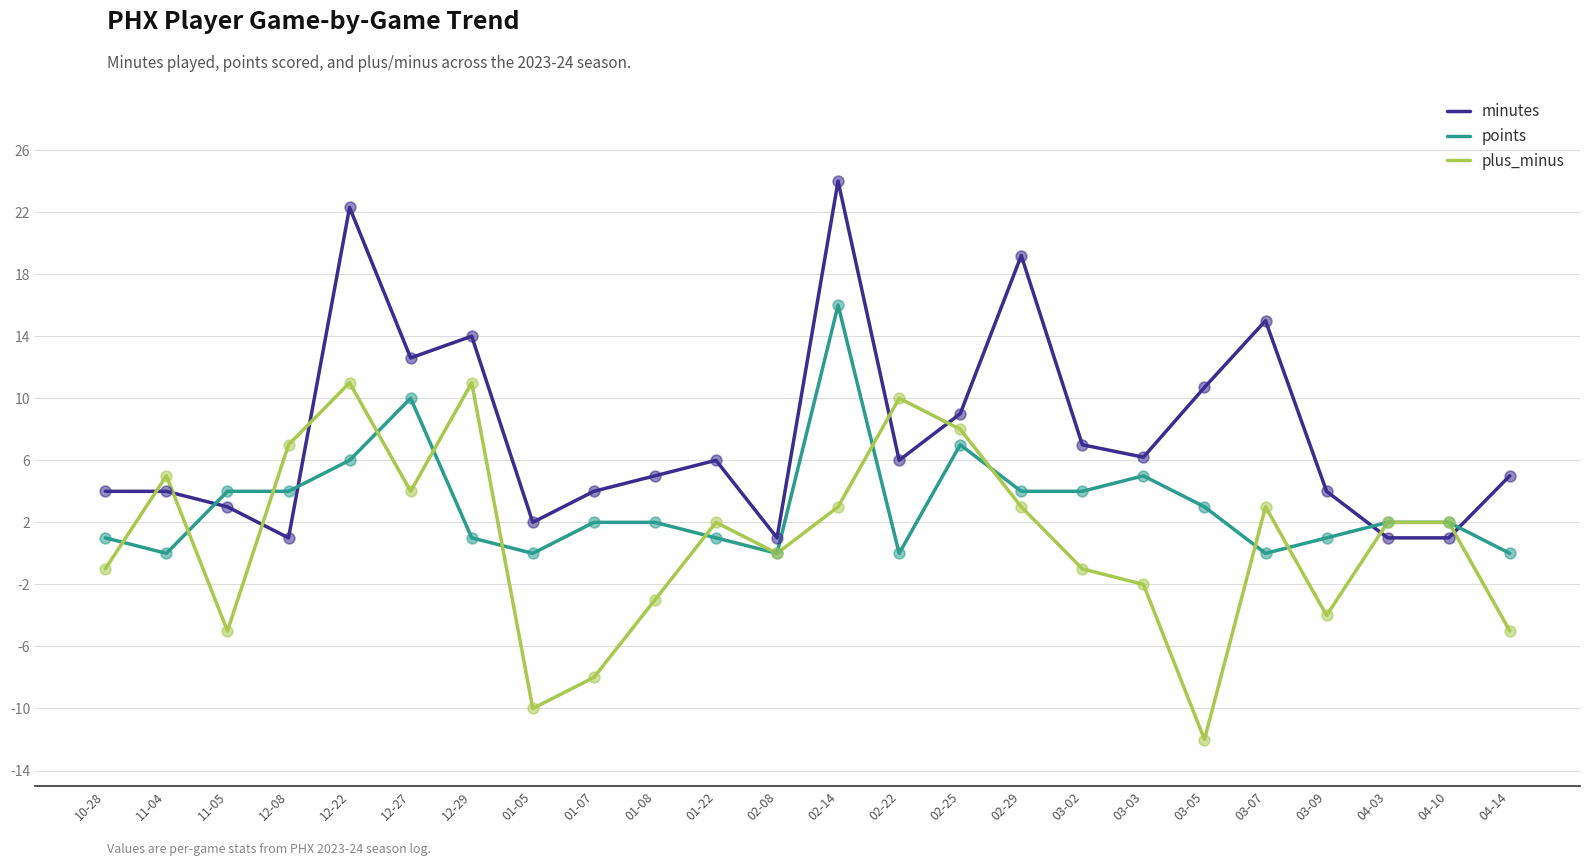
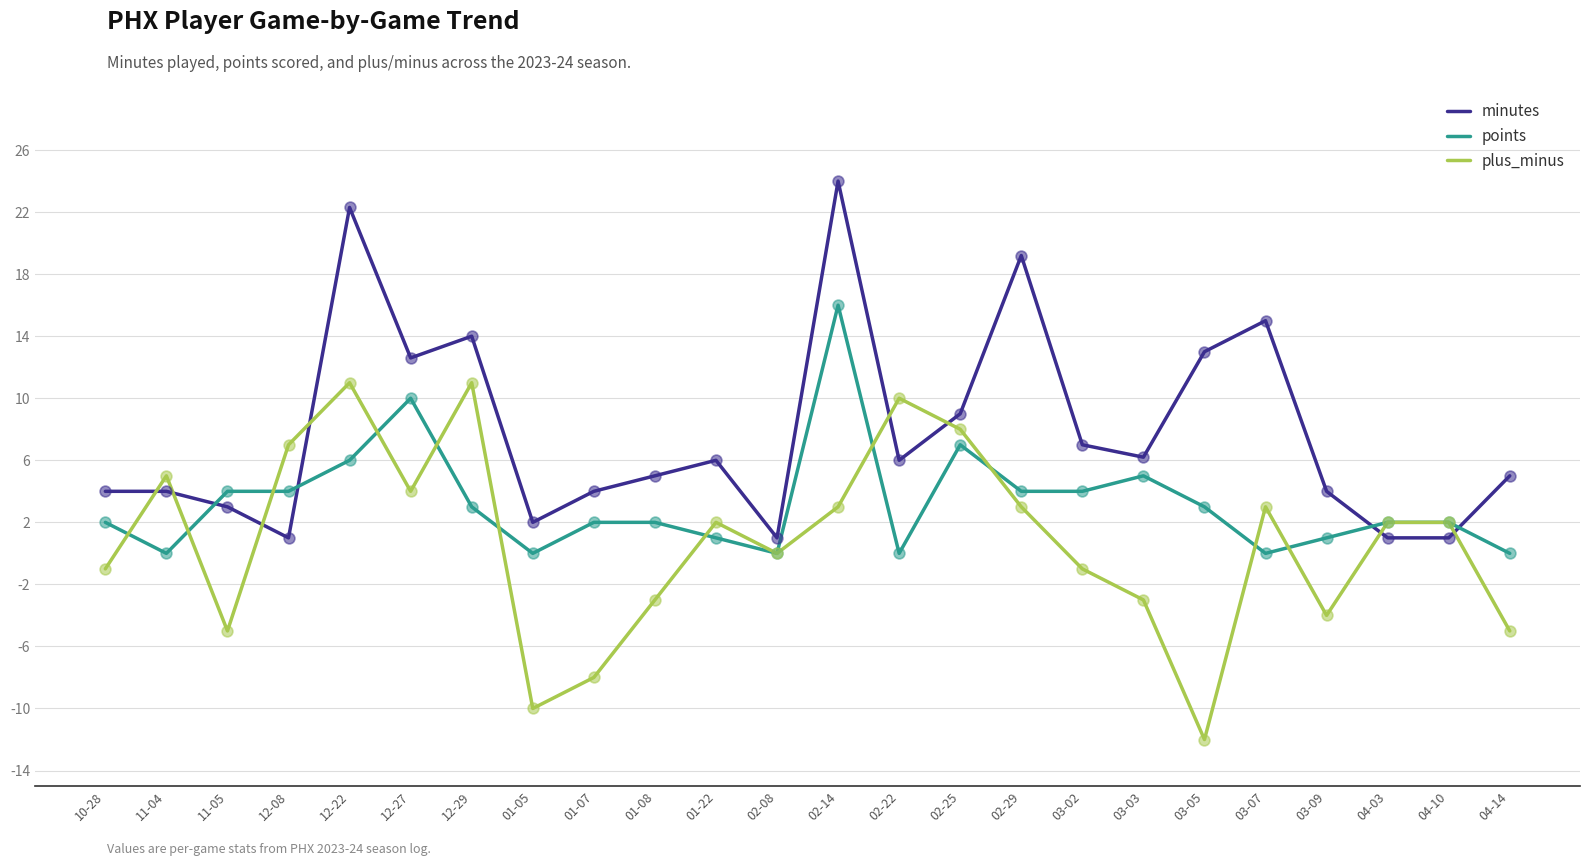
  {
    "minutes": {
      "10-28": 4.0,
      "11-04": 4.0,
      "11-05": 3.0,
      "12-08": 1.0,
      "12-22": 22.3,
      "12-27": 12.6,
      "12-29": 14.0,
      "01-05": 2.0,
      "01-07": 4.0,
      "01-08": 5.0,
      "01-22": 6.0,
      "02-08": 1.0,
      "02-14": 24.0,
      "02-22": 6.0,
      "02-25": 9.0,
      "02-29": 19.2,
      "03-02": 7.0,
      "03-03": 6.2,
-     "03-05": 10.7,
+     "03-05": 13.0,
      "03-07": 15.0,
      "03-09": 4.0,
      "04-03": 1.0,
      "04-10": 1.0,
      "04-14": 5.0
    },
    "points": {
-     "10-28": 1,
+     "10-28": 2,
      "11-04": 0,
      "11-05": 4,
      "12-08": 4,
      "12-22": 6,
      "12-27": 10,
-     "12-29": 1,
+     "12-29": 3,
      "01-05": 0,
      "01-07": 2,
      "01-08": 2,
      "01-22": 1,
      "02-14": 16,
      "02-22": 0,
      "02-25": 7,
      "02-29": 4,
      "03-02": 4,
      "03-03": 5,
      "03-05": 3,
      "03-07": 0,
      "03-09": 1,
      "04-14": 0
    },
    "plus_minus": {
      "10-28": -1,
      "11-04": 5,
      "11-05": -5,
      "12-08": 7,
      "12-22": 11,
      "12-27": 4,
      "12-29": 11,
      "01-05": -10,
      "01-07": -8,
      "01-08": -3,
      "01-22": 2,
      "02-14": 3,
      "02-22": 10,
      "02-25": 8,
      "02-29": 3,
      "03-02": -1,
-     "03-03": -2,
+     "03-03": -3,
      "03-05": -12,
      "03-07": 3,
      "03-09": -4,
      "04-14": -5
    }
  }
